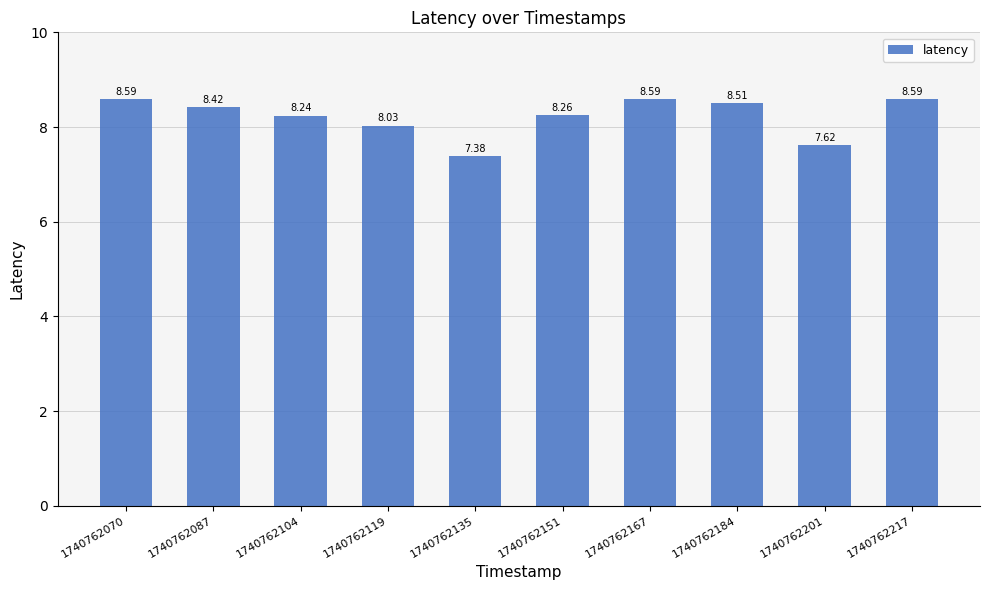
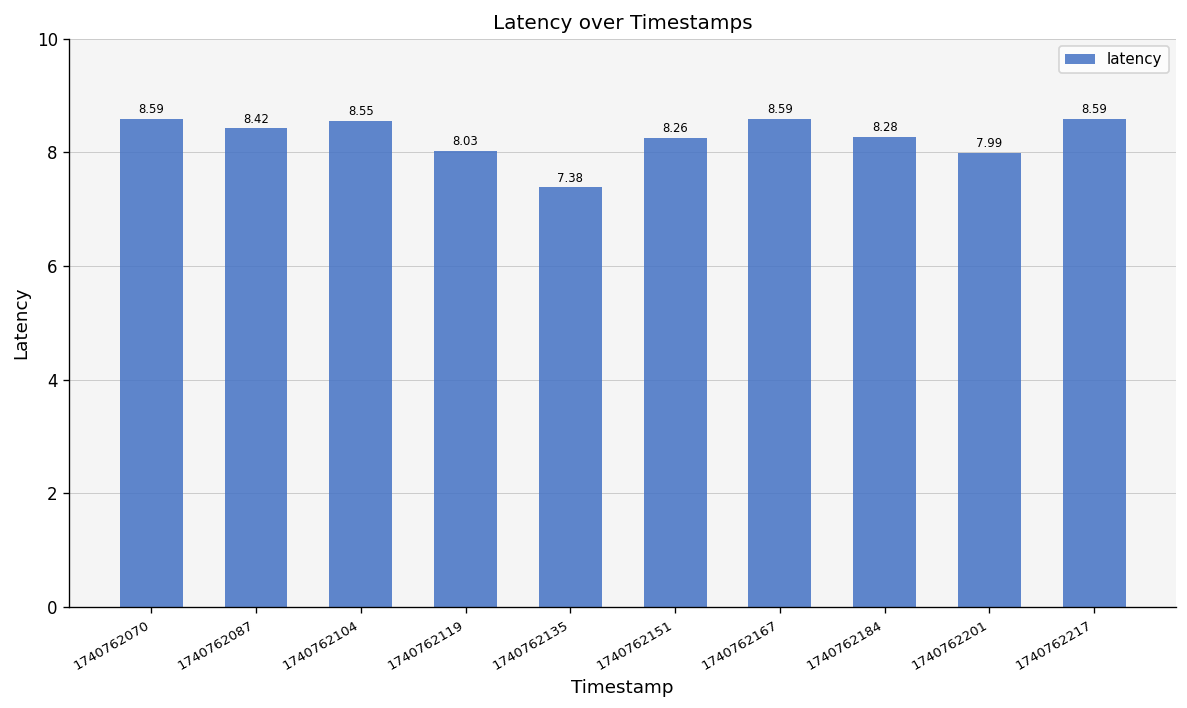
  {
    "1740762070": 8.59,
    "1740762087": 8.42,
-   "1740762104": 8.24,
+   "1740762104": 8.55,
    "1740762119": 8.03,
    "1740762135": 7.38,
    "1740762151": 8.26,
    "1740762167": 8.59,
-   "1740762184": 8.51,
-   "1740762201": 7.62,
+   "1740762184": 8.28,
+   "1740762201": 7.99,
    "1740762217": 8.59
  }
